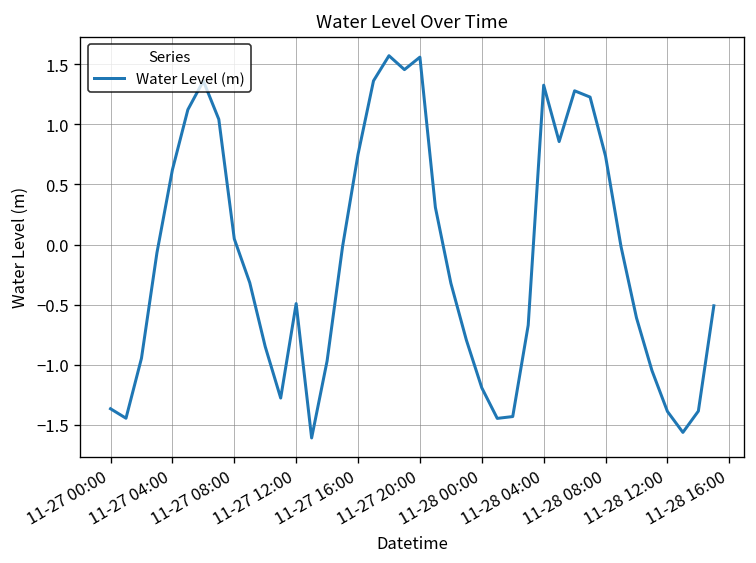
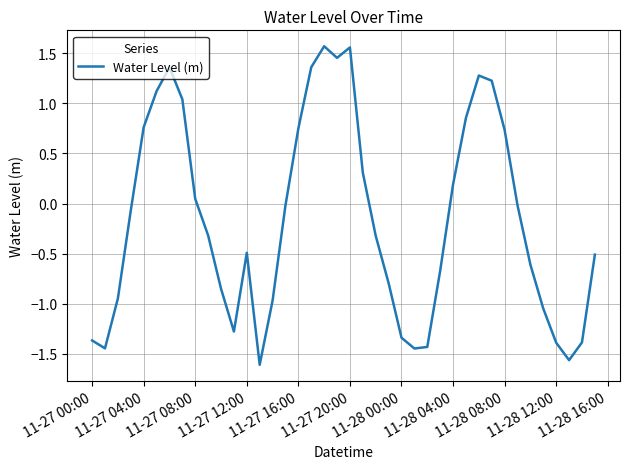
  {
    "11-27 00:00": -1.36,
-   "11-27 04:00": 0.62,
+   "11-27 04:00": 0.76,
    "11-27 08:00": 0.05,
    "11-27 12:00": -0.49,
    "11-27 16:00": 0.75,
    "11-27 20:00": 1.56,
-   "11-28 00:00": -1.19,
-   "11-28 04:00": 1.32,
+   "11-28 00:00": -1.34,
+   "11-28 04:00": 0.19,
    "11-28 08:00": 0.73,
    "11-28 12:00": -1.39
  }
